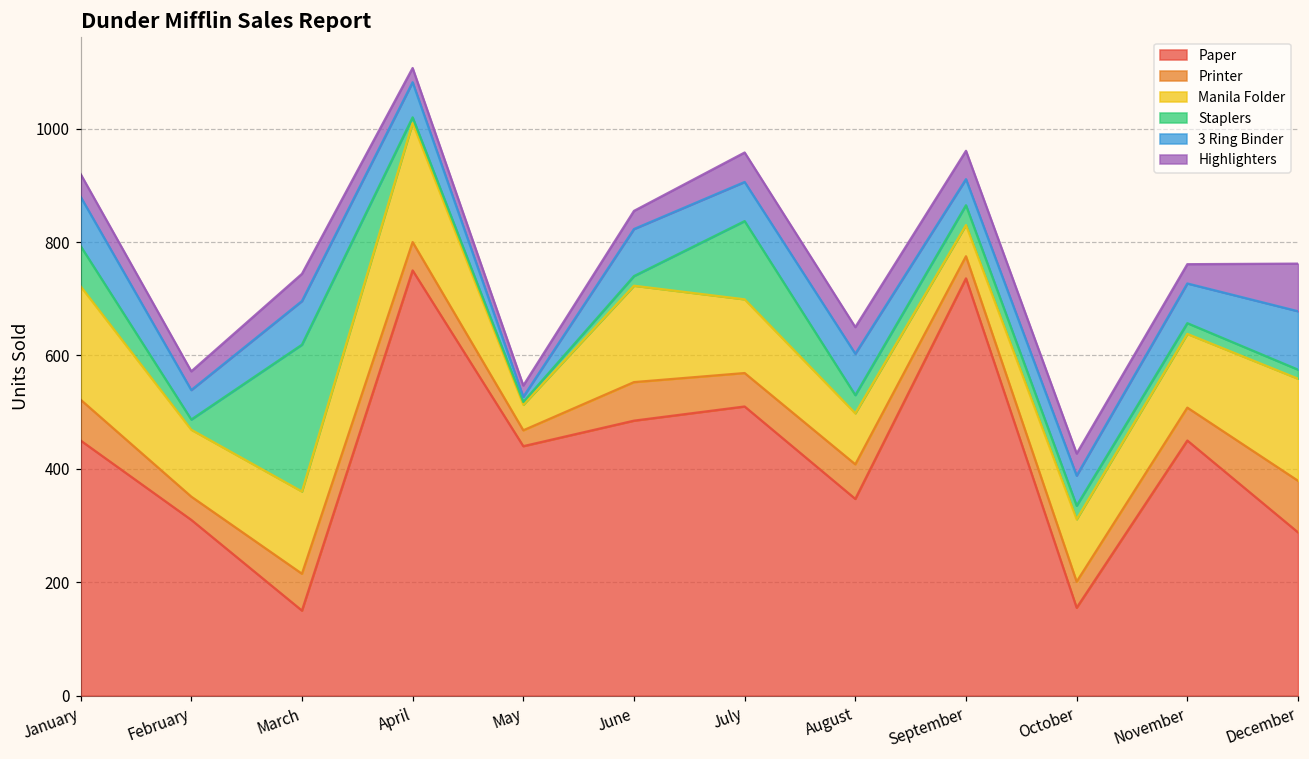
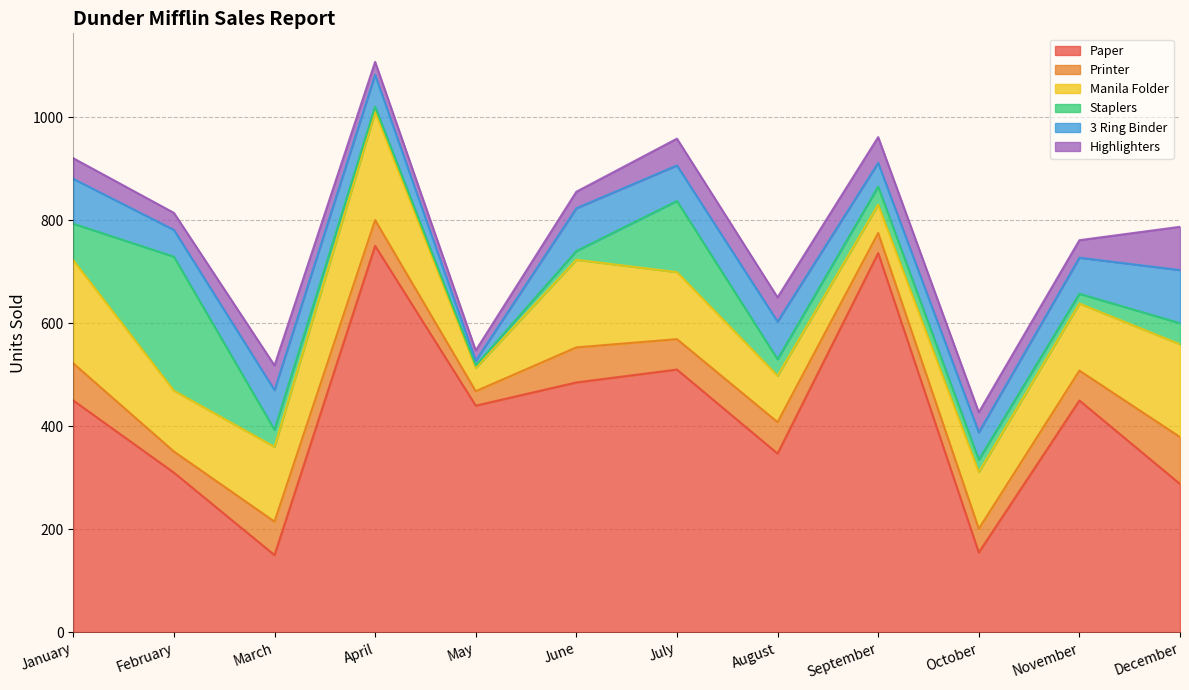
  {
    "Manila Folder": {
      "January": 200,
      "February": 120,
      "March": 150,
      "April": 210,
      "May": 50,
      "June": 170,
      "July": 130,
      "August": 90,
      "September": 60,
      "October": 110,
      "November": 130,
      "December": 180
    },
    "Staplers": {
      "January": 70,
-     "February": 20,
-     "March": 260,
+     "February": 260,
+     "March": 30,
      "April": 10,
      "May": 10,
      "June": 20,
      "July": 140,
      "August": 30,
      "September": 40,
      "October": 20,
      "November": 20,
-     "December": 20
+     "December": 40
    },
    "3 Ring Binder": {
      "January": 90,
      "February": 50,
      "March": 80,
      "April": 60,
      "May": 10,
      "June": 80,
      "July": 70,
      "August": 70,
      "September": 50,
      "October": 50,
      "November": 70,
      "December": 100
    },
    "Highlighters": {
      "January": 40,
      "February": 30,
      "March": 50,
      "April": 30,
      "May": 20,
      "June": 30,
      "July": 50,
      "August": 50,
      "September": 50,
      "October": 40,
      "November": 30,
      "December": 80
    }
  }
